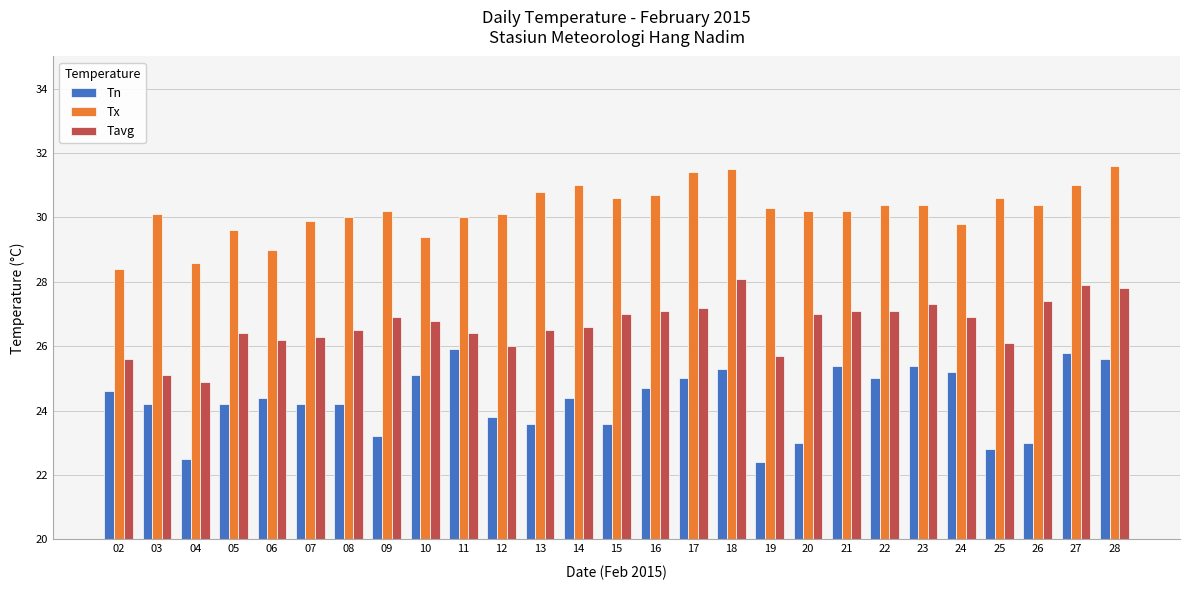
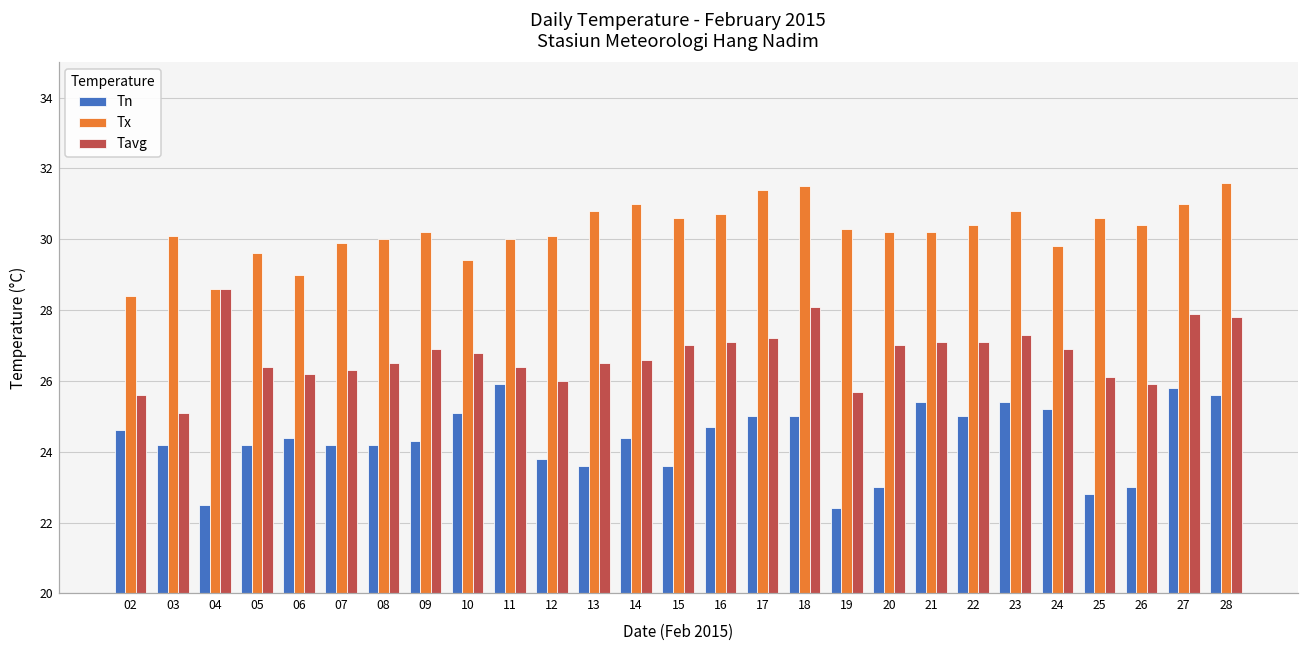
  {
    "Tn": {
      "02": 24.6,
      "03": 24.2,
      "04": 22.5,
      "05": 24.2,
      "06": 24.4,
      "07": 24.2,
      "08": 24.2,
-     "09": 23.2,
+     "09": 24.3,
      "10": 25.1,
      "11": 25.9,
      "12": 23.8,
      "13": 23.6,
      "14": 24.4,
      "15": 23.6,
      "16": 24.7,
      "17": 25.0,
-     "18": 25.3,
+     "18": 25.0,
      "19": 22.4,
      "20": 23.0,
      "21": 25.4,
      "22": 25.0,
      "23": 25.4,
      "24": 25.2,
      "25": 22.8,
      "26": 23.0,
      "27": 25.8,
      "28": 25.6
    },
    "Tx": {
      "02": 28.4,
      "03": 30.1,
      "04": 28.6,
      "05": 29.6,
      "06": 29.0,
      "07": 29.9,
      "08": 30.0,
      "09": 30.2,
      "10": 29.4,
      "11": 30.0,
      "12": 30.1,
      "13": 30.8,
      "14": 31.0,
      "15": 30.6,
      "16": 30.7,
      "17": 31.4,
      "18": 31.5,
      "19": 30.3,
      "20": 30.2,
      "21": 30.2,
      "22": 30.4,
-     "23": 30.4,
+     "23": 30.8,
      "24": 29.8,
      "25": 30.6,
      "26": 30.4,
      "27": 31.0,
      "28": 31.6
    },
    "Tavg": {
      "02": 25.6,
      "03": 25.1,
-     "04": 24.9,
+     "04": 28.6,
      "05": 26.4,
      "06": 26.2,
      "07": 26.3,
      "08": 26.5,
      "09": 26.9,
      "10": 26.8,
      "11": 26.4,
      "12": 26.0,
      "13": 26.5,
      "14": 26.6,
      "15": 27.0,
      "16": 27.1,
      "17": 27.2,
      "18": 28.1,
      "19": 25.7,
      "20": 27.0,
      "21": 27.1,
      "22": 27.1,
      "23": 27.3,
      "24": 26.9,
      "25": 26.1,
-     "26": 27.4,
+     "26": 25.9,
      "27": 27.9,
      "28": 27.8
    }
  }
